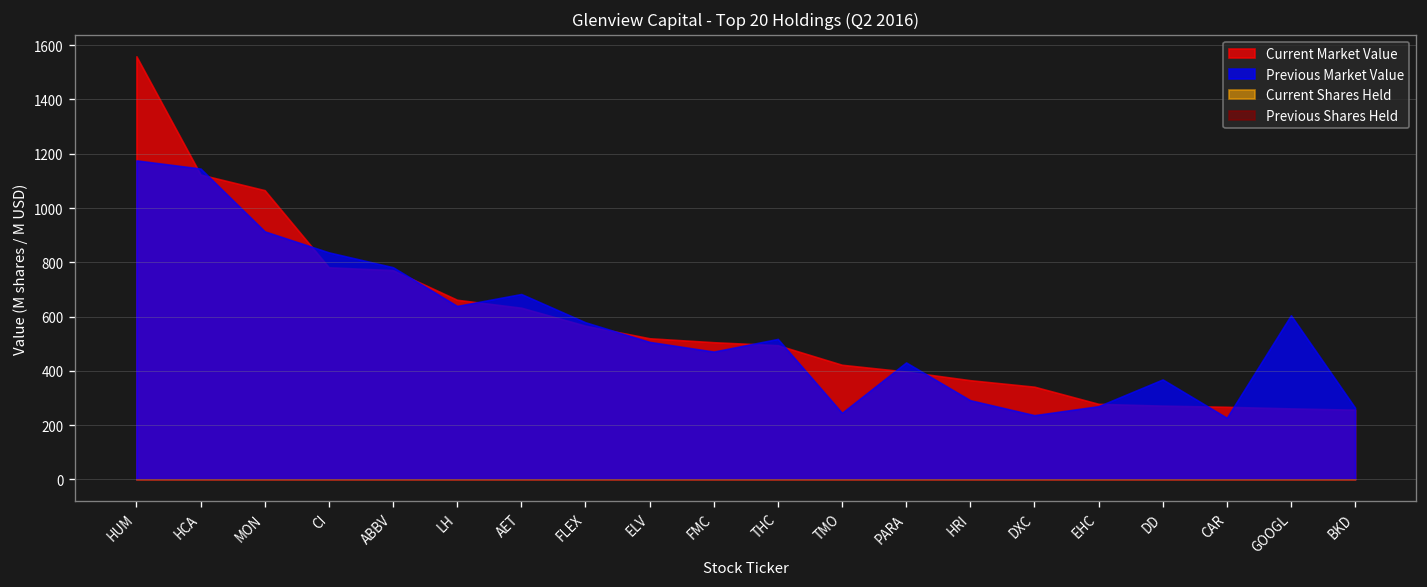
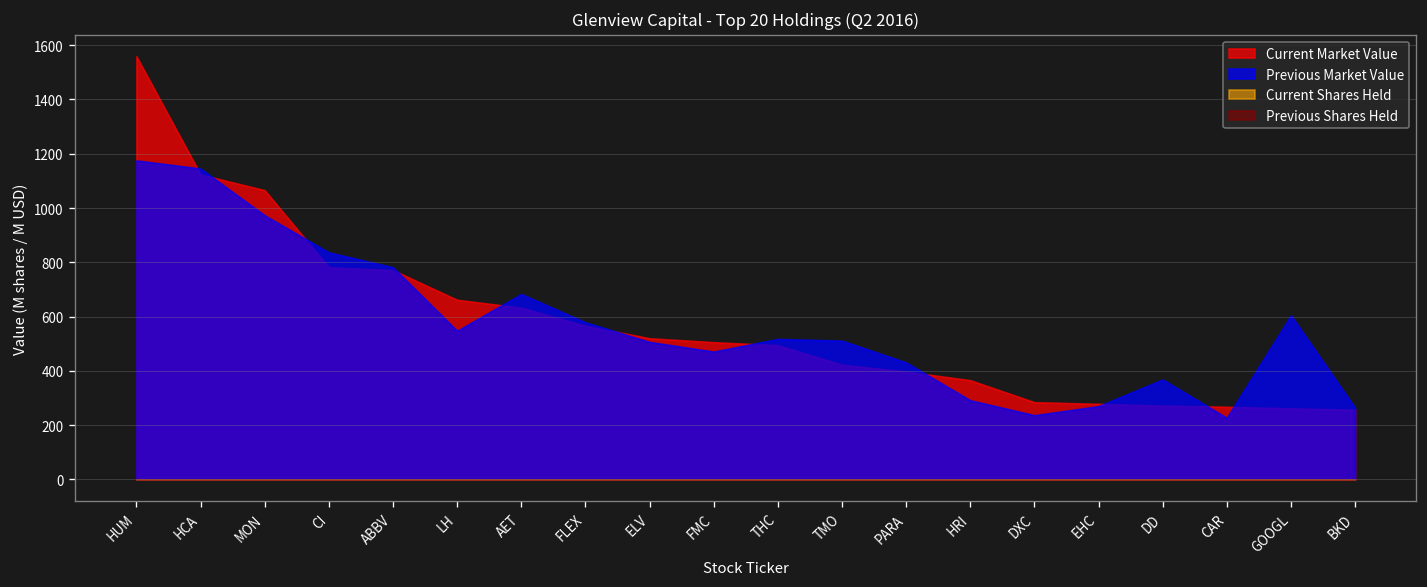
  {
    "Current Market Value": {
      "HUM": 1560,
      "HCA": 1120,
      "MON": 1070,
      "CI": 780,
      "LH": 660,
      "AET": 630,
      "FLEX": 570,
      "ELV": 520,
      "FMC": 510,
      "THC": 490,
      "TMO": 420,
      "PARA": 400,
      "HRI": 370,
-     "DXC": 340,
+     "DXC": 280,
      "DD": 270,
      "CAR": 270,
      "GOOGL": 260
    },
    "Previous Market Value": {
      "HUM": 1180,
      "HCA": 1150,
-     "MON": 910,
+     "MON": 970,
      "CI": 840,
-     "LH": 640,
+     "LH": 550,
      "AET": 680,
      "FLEX": 580,
      "ELV": 510,
      "FMC": 470,
      "THC": 520,
-     "TMO": 250,
+     "TMO": 510,
      "PARA": 430,
      "HRI": 290,
      "DXC": 240,
      "DD": 370,
      "CAR": 230,
      "GOOGL": 600
    }
  }
